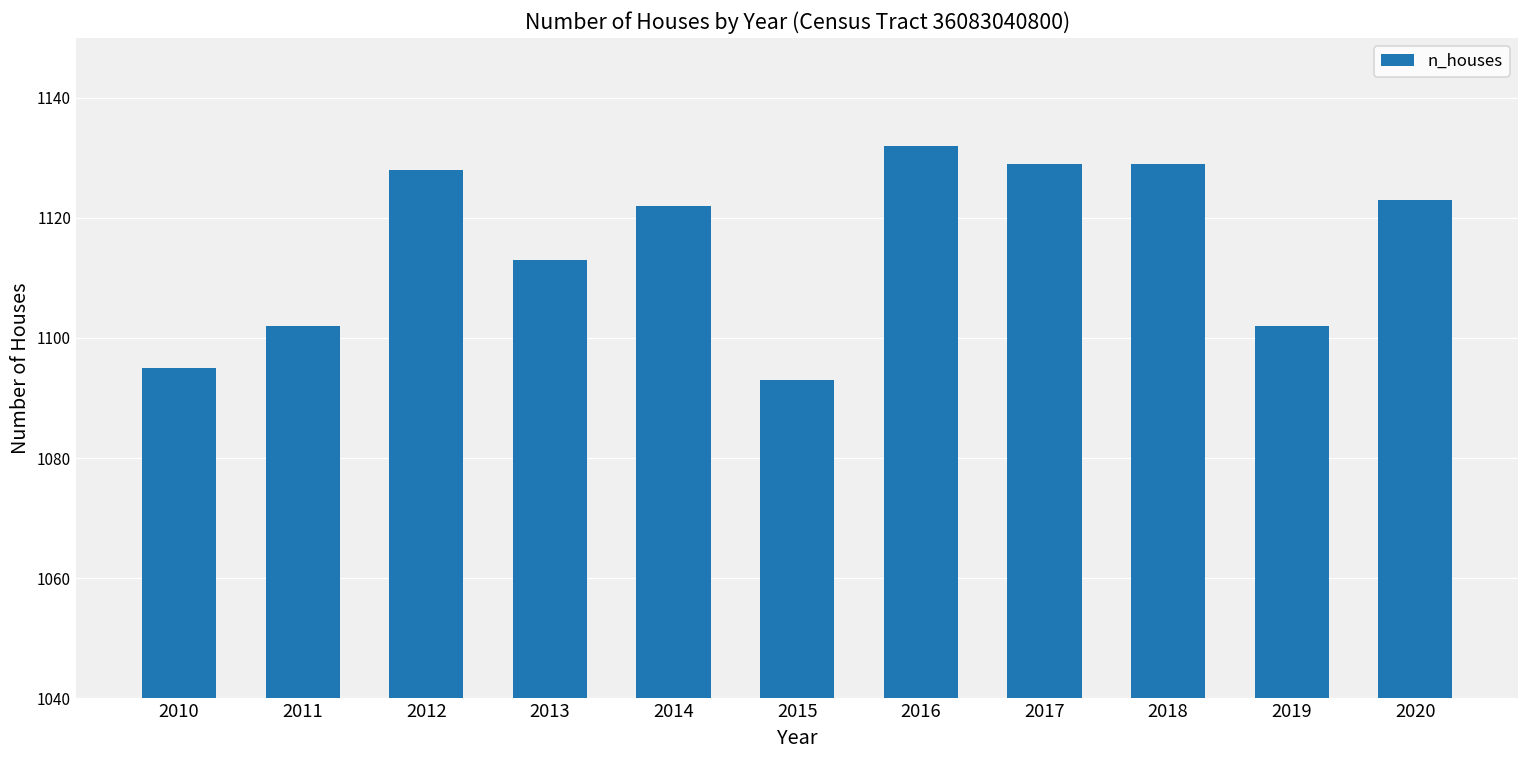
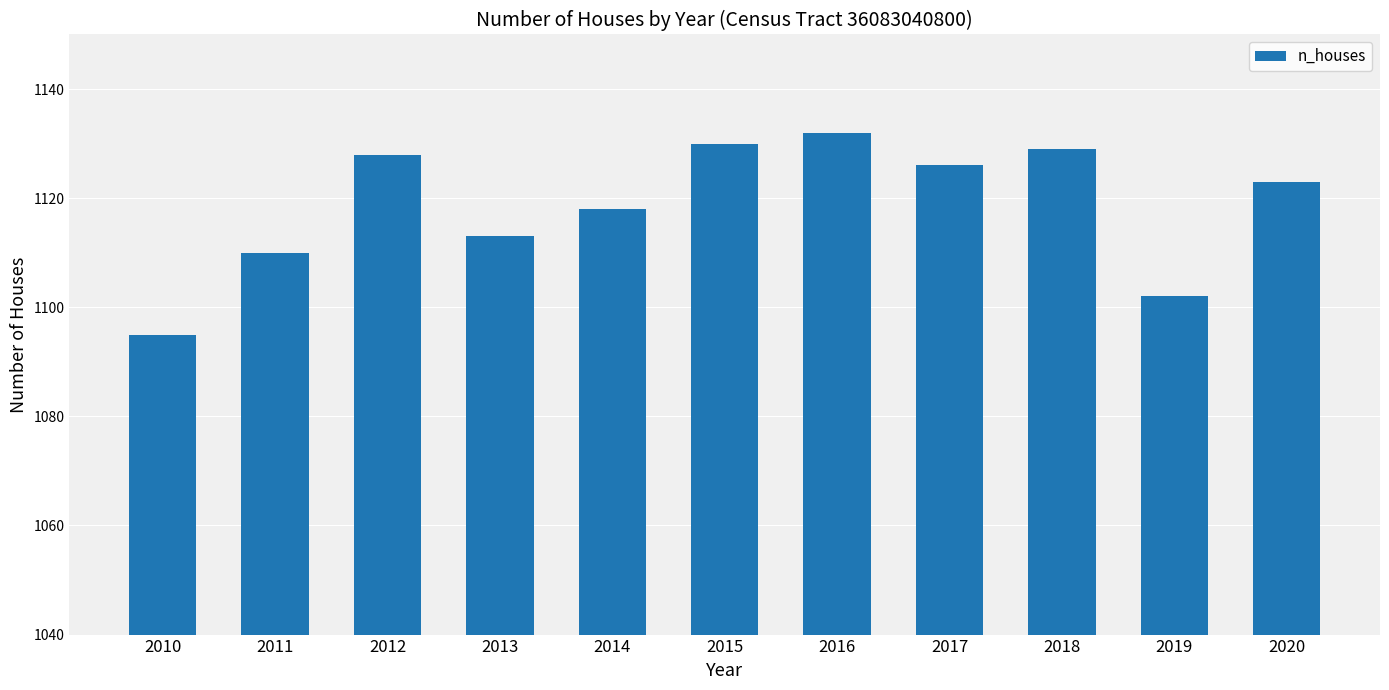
  {
    "2010": 1095,
-   "2011": 1102,
+   "2011": 1110,
    "2012": 1128,
    "2013": 1113,
-   "2014": 1122,
-   "2015": 1093,
+   "2014": 1118,
+   "2015": 1130,
    "2016": 1132,
-   "2017": 1129,
+   "2017": 1126,
    "2018": 1129,
    "2019": 1102,
    "2020": 1123
  }
